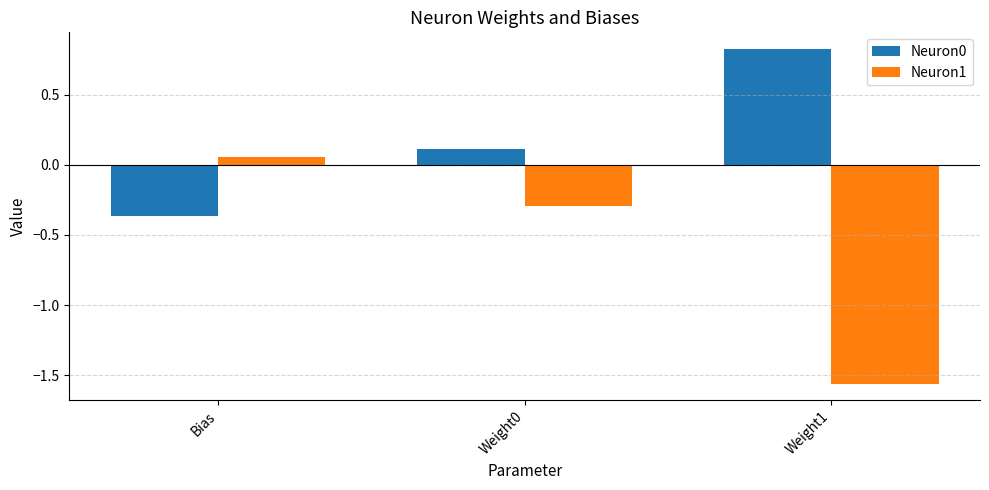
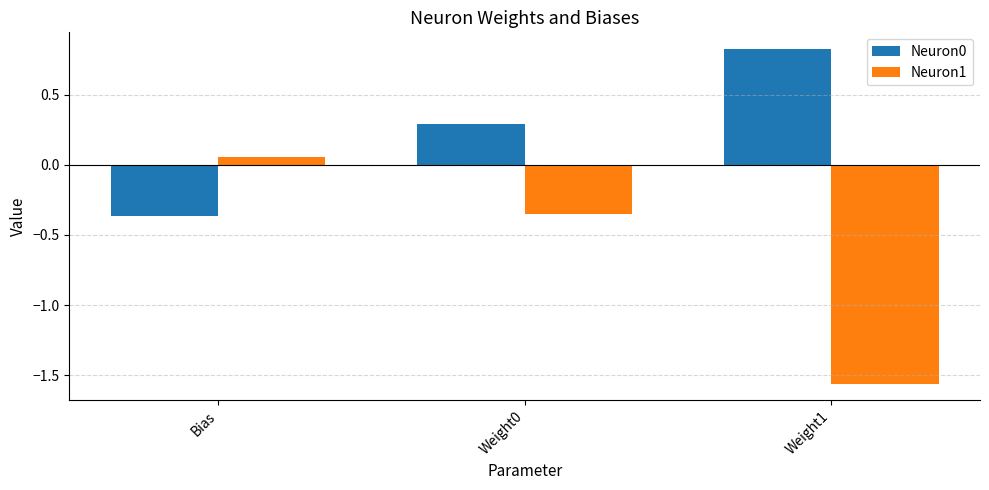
  {
    "Neuron0": {
      "Bias": -0.37,
-     "Weight0": 0.11,
+     "Weight0": 0.29,
      "Weight1": 0.83
    },
    "Neuron1": {
      "Bias": 0.05,
-     "Weight0": -0.29,
+     "Weight0": -0.35,
      "Weight1": -1.56
    }
  }
